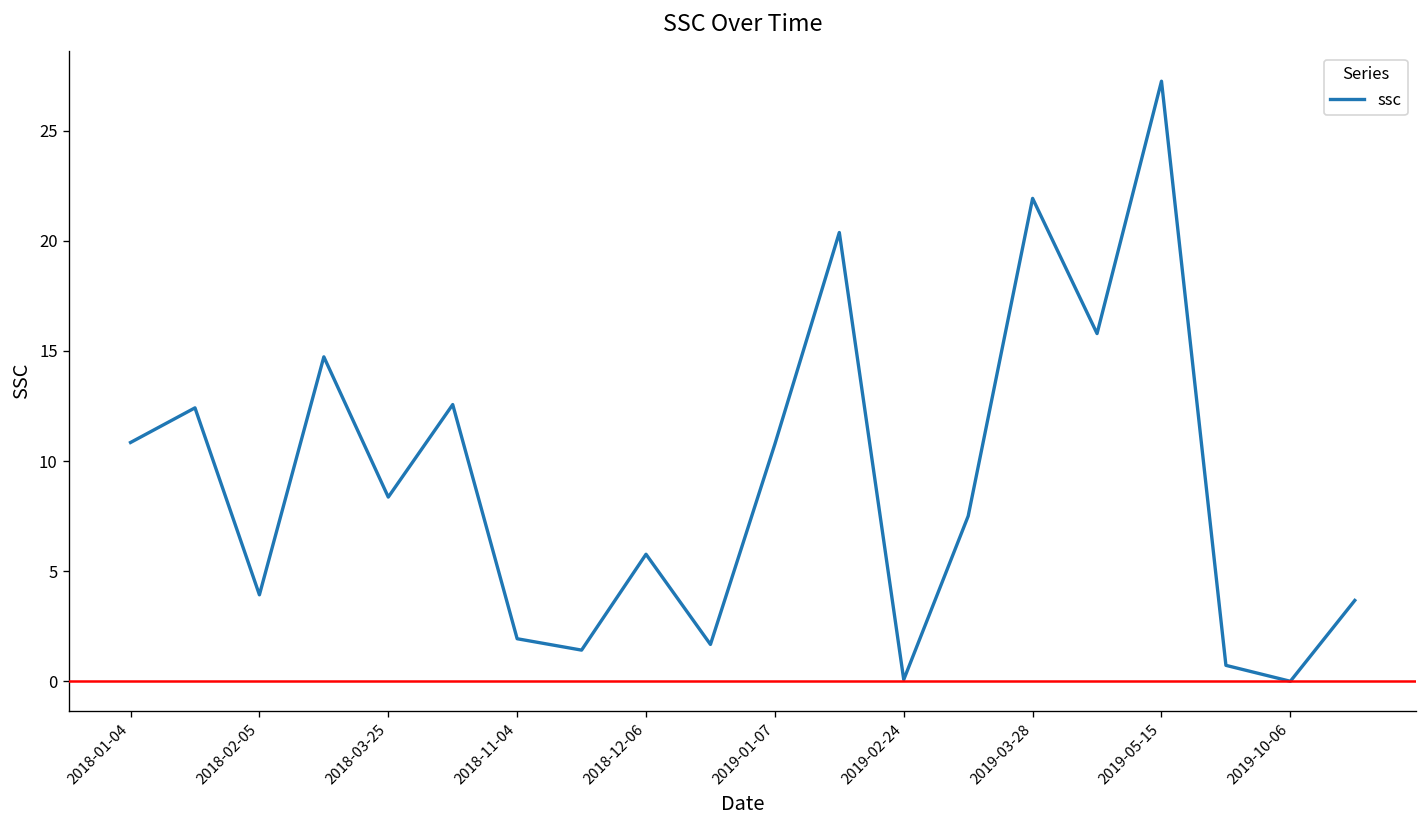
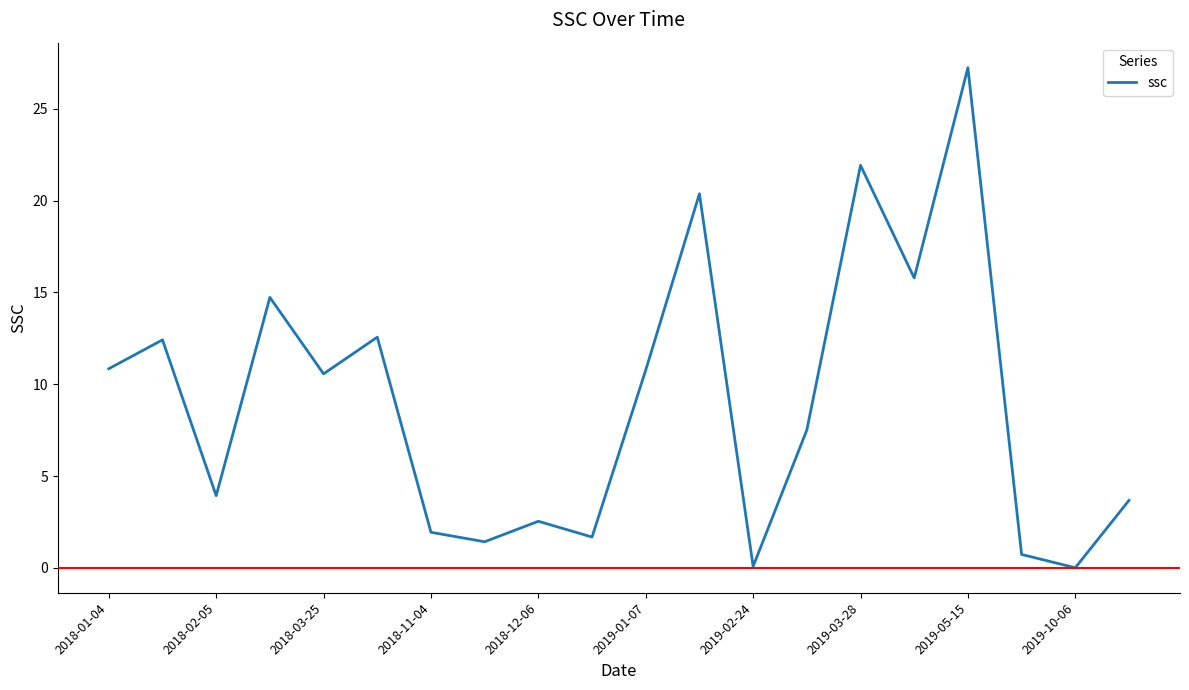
  {
    "2018-01-04": 10.8,
    "2018-02-05": 3.9,
-   "2018-03-25": 8.4,
+   "2018-03-25": 10.6,
    "2018-11-04": 1.9,
-   "2018-12-06": 5.8,
+   "2018-12-06": 2.5,
    "2019-01-07": 10.8,
    "2019-02-24": 0.1,
    "2019-03-28": 21.9,
    "2019-05-15": 27.2,
    "2019-10-06": 0.0
  }
